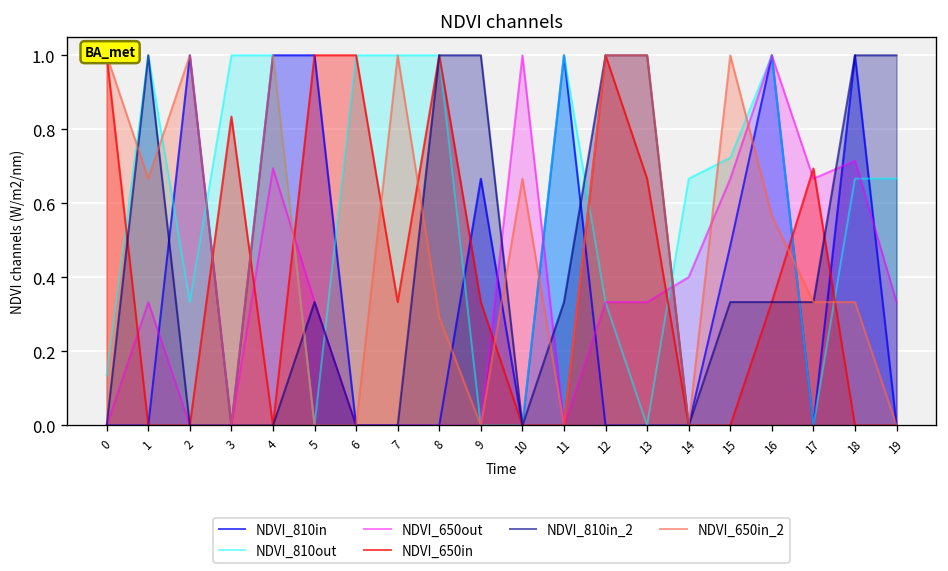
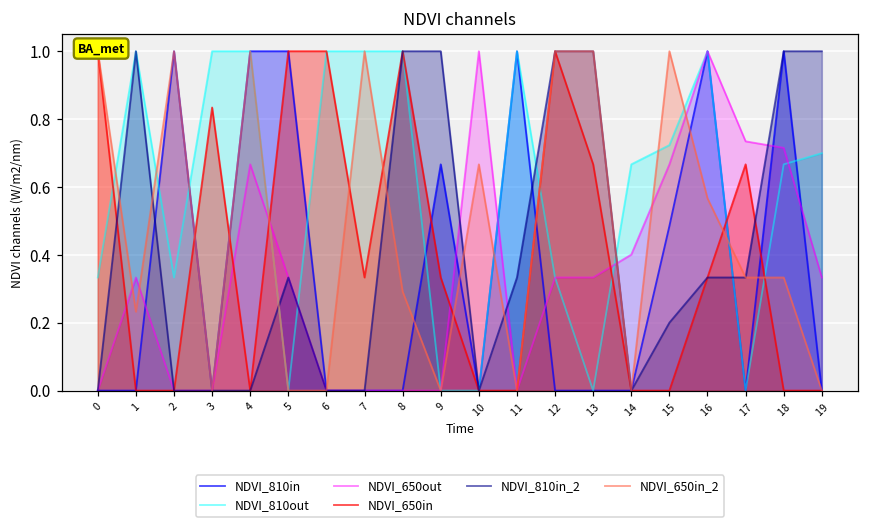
  {
    "NDVI_810in": {
      "9": 0.67,
      "12": 0.00,
      "15": 0.48
    },
    "NDVI_810out": {
-     "0": 0.14,
+     "0": 0.33,
      "2": 0.33,
      "3": 1.00,
      "14": 0.67,
      "15": 0.72,
      "18": 0.67,
-     "19": 0.67
+     "19": 0.70
    },
    "NDVI_650out": {
      "1": 0.33,
-     "4": 0.69,
+     "4": 0.67,
      "10": 1.00,
      "13": 0.33,
      "14": 0.40,
      "15": 0.67,
-     "17": 0.67,
+     "17": 0.73,
      "18": 0.72,
      "19": 0.33
    },
    "NDVI_650in": {
      "3": 0.83,
      "7": 0.33,
      "9": 0.33,
      "13": 0.67,
      "15": 0.00,
-     "17": 0.69,
+     "17": 0.67,
      "18": 0.00
    },
    "NDVI_810in_2": {
      "9": 1.00,
      "11": 0.33,
-     "15": 0.33,
+     "15": 0.20,
      "19": 1.00
    },
    "NDVI_650in_2": {
-     "1": 0.67,
+     "1": 0.23,
      "8": 0.29,
      "10": 0.67,
      "15": 1.00,
      "16": 0.57,
      "18": 0.33
    }
  }
